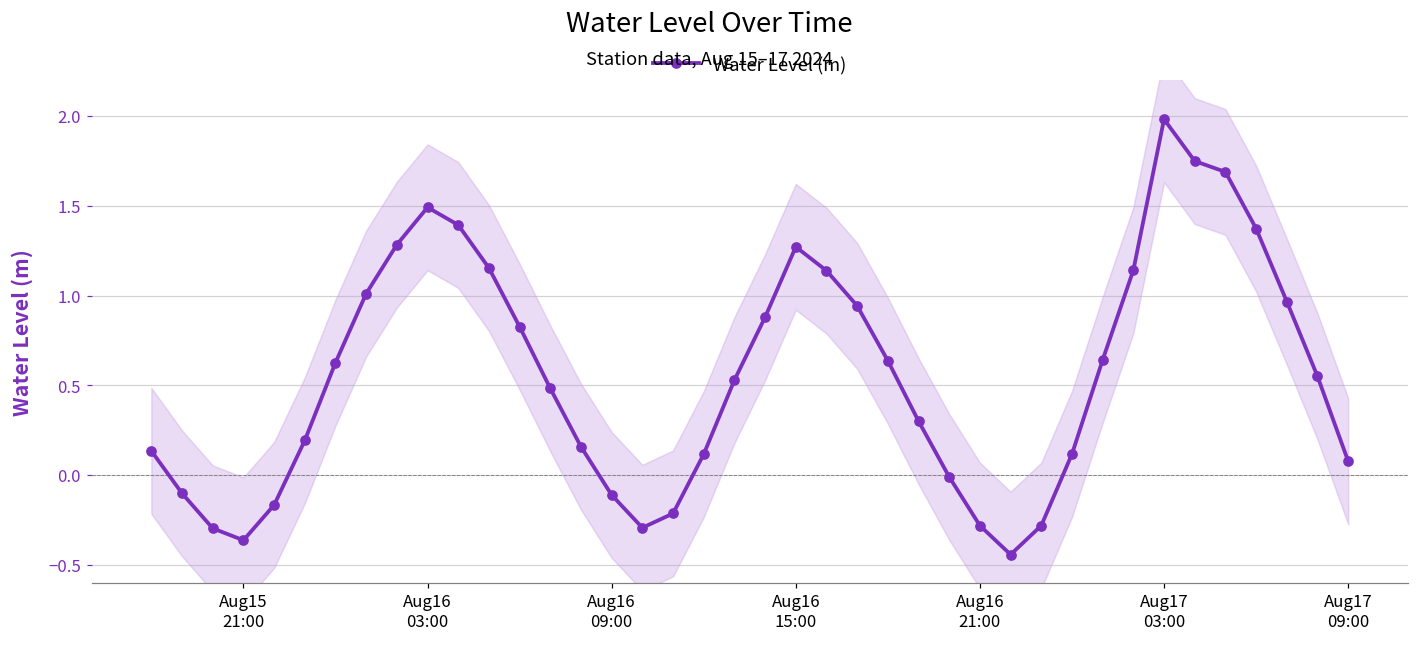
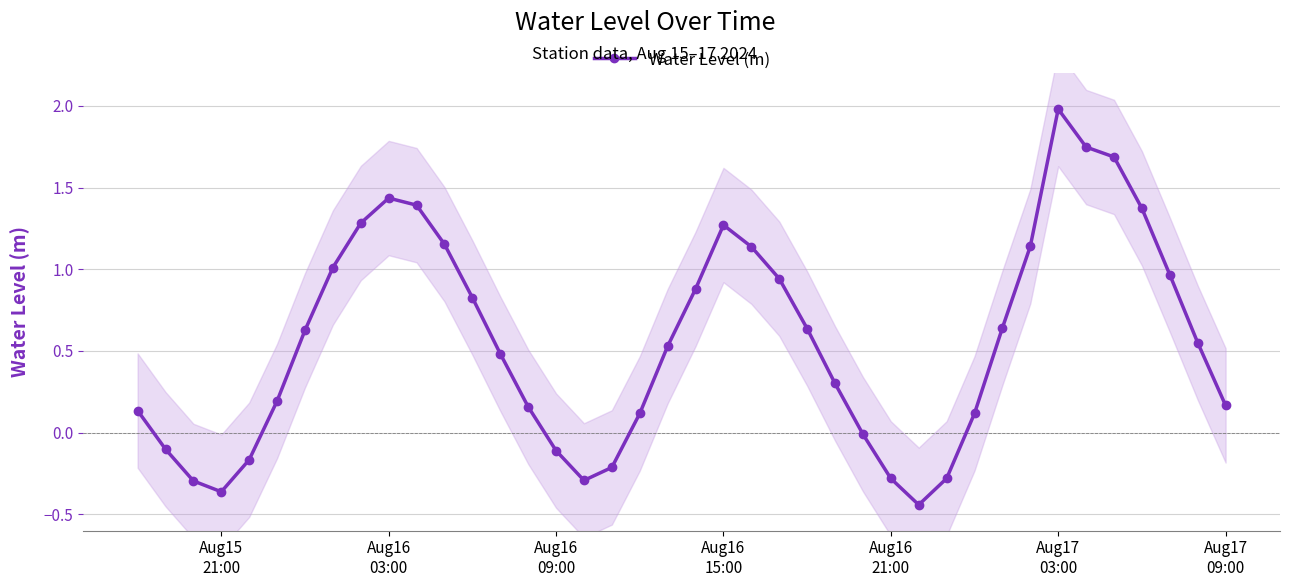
  {
    "Water Level (m)": {
      "Aug15 21:00": -0.36,
-     "Aug16 03:00": 1.49,
+     "Aug16 03:00": 1.44,
      "Aug16 09:00": -0.11,
      "Aug16 15:00": 1.27,
      "Aug16 21:00": -0.28,
      "Aug17 03:00": 1.98,
-     "Aug17 09:00": 0.08
+     "Aug17 09:00": 0.17
    }
  }
